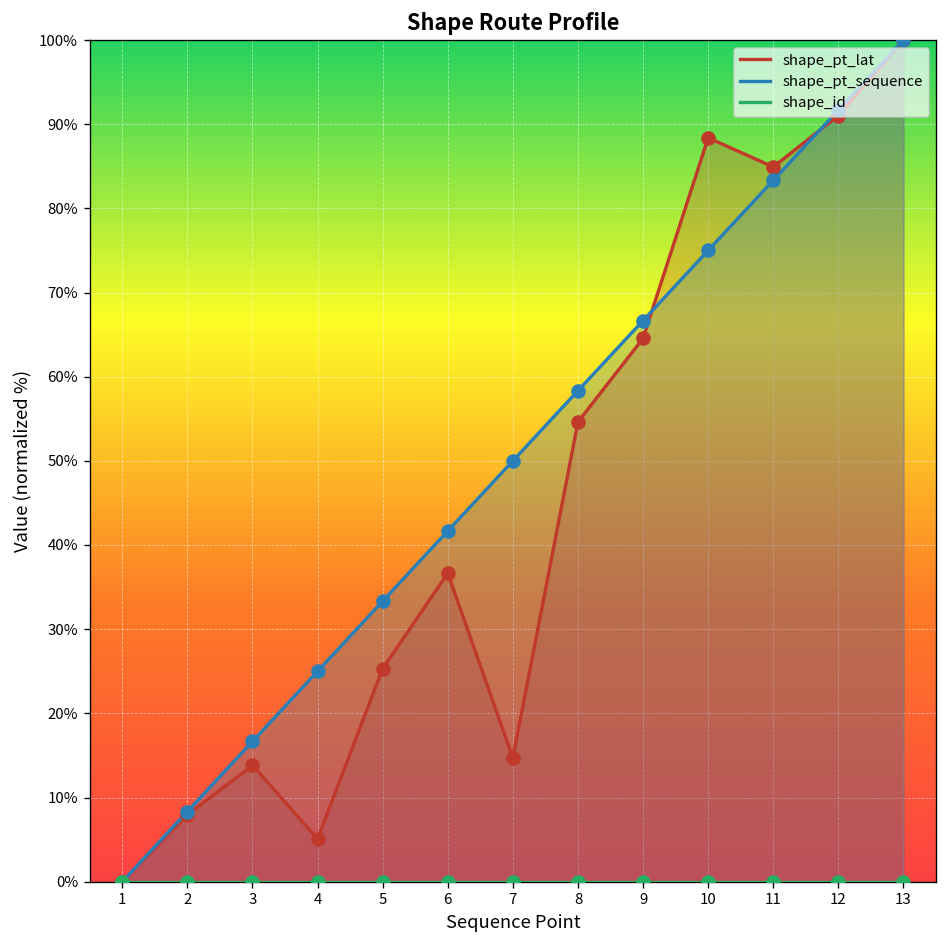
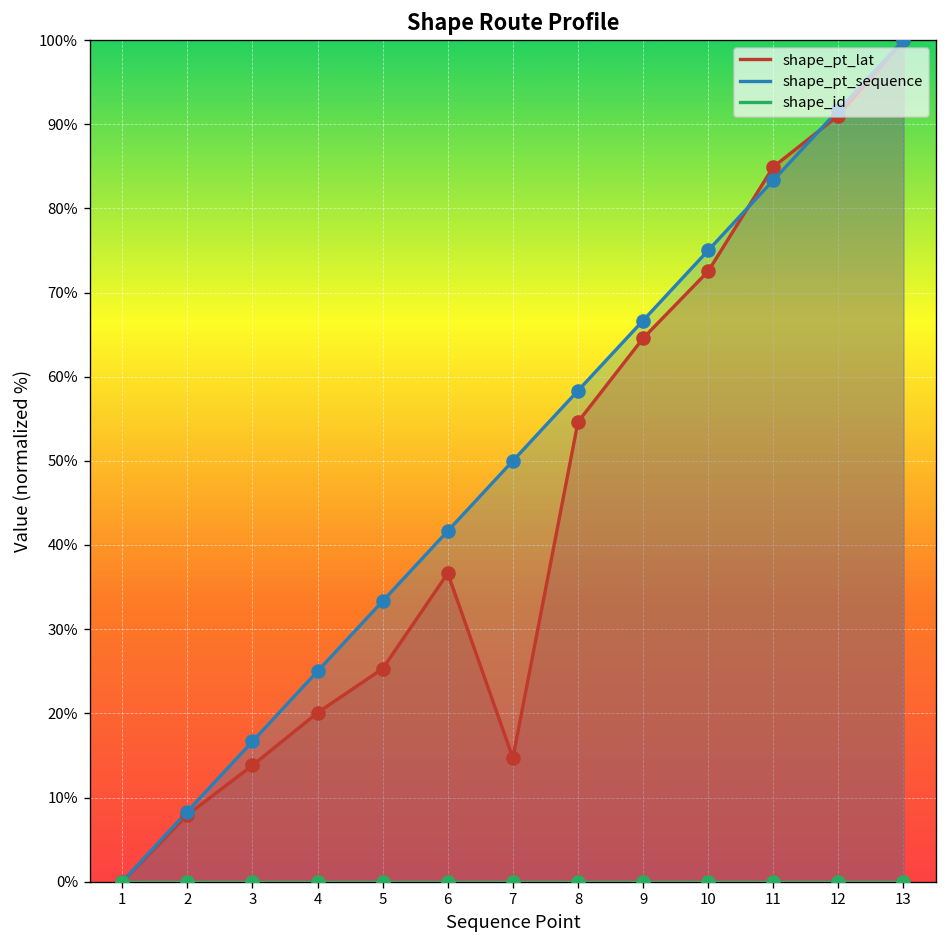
  {
    "shape_pt_lat": {
      "2": "8%",
      "3": "14%",
-     "4": "5%",
+     "4": "20%",
      "5": "25%",
      "6": "37%",
      "7": "15%",
      "8": "55%",
      "9": "65%",
-     "10": "88%",
+     "10": "73%",
      "11": "85%"
    }
  }
